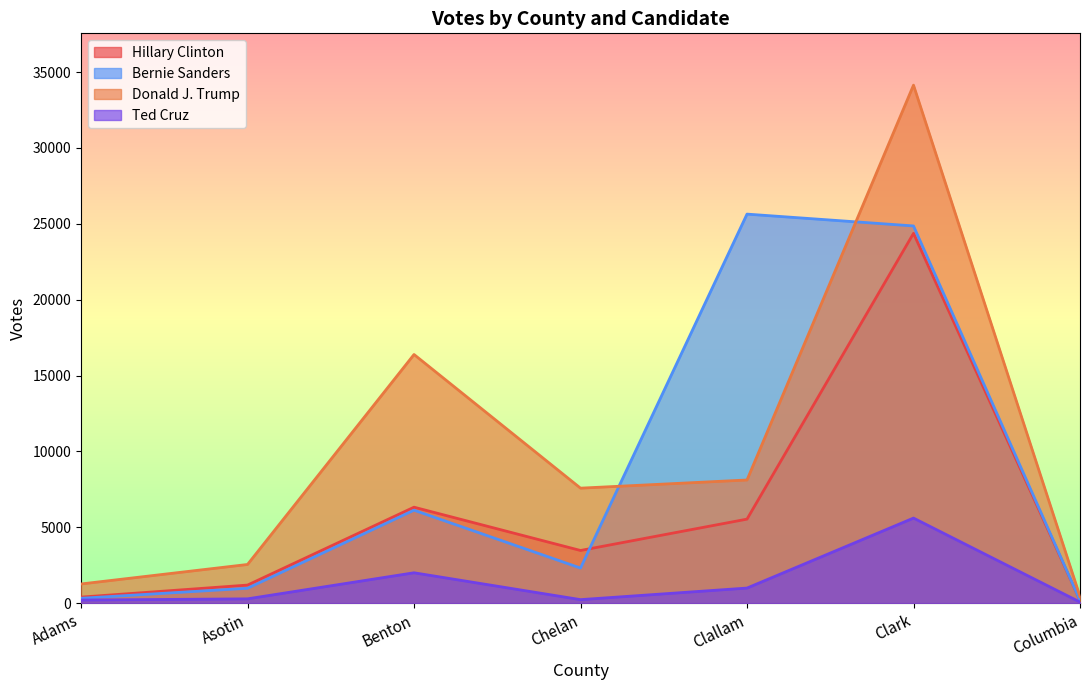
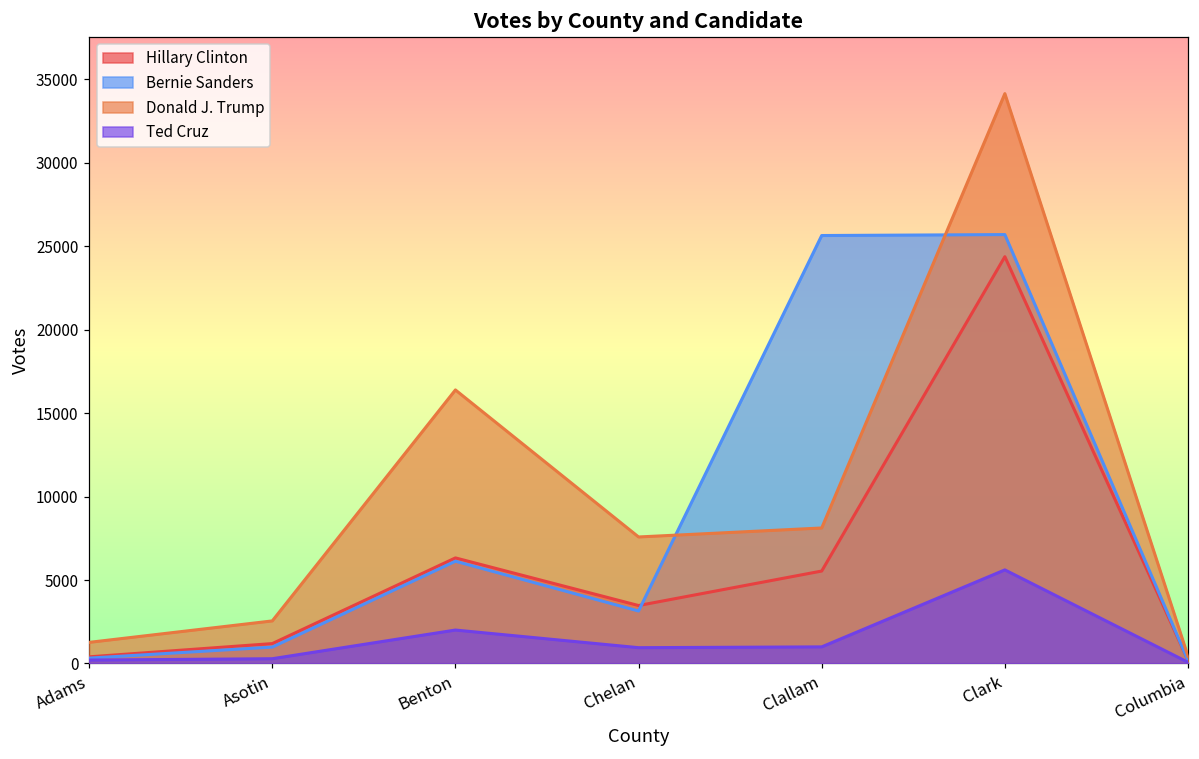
  {
    "Bernie Sanders": {
      "Asotin": 1000,
      "Benton": 6100,
-     "Chelan": 2300,
+     "Chelan": 3100,
      "Clallam": 25600,
-     "Clark": 24900
+     "Clark": 25700
    },
    "Ted Cruz": {
      "Asotin": 300,
      "Benton": 2000,
-     "Chelan": 200,
+     "Chelan": 900,
      "Clallam": 1000,
      "Clark": 5600
    }
  }
